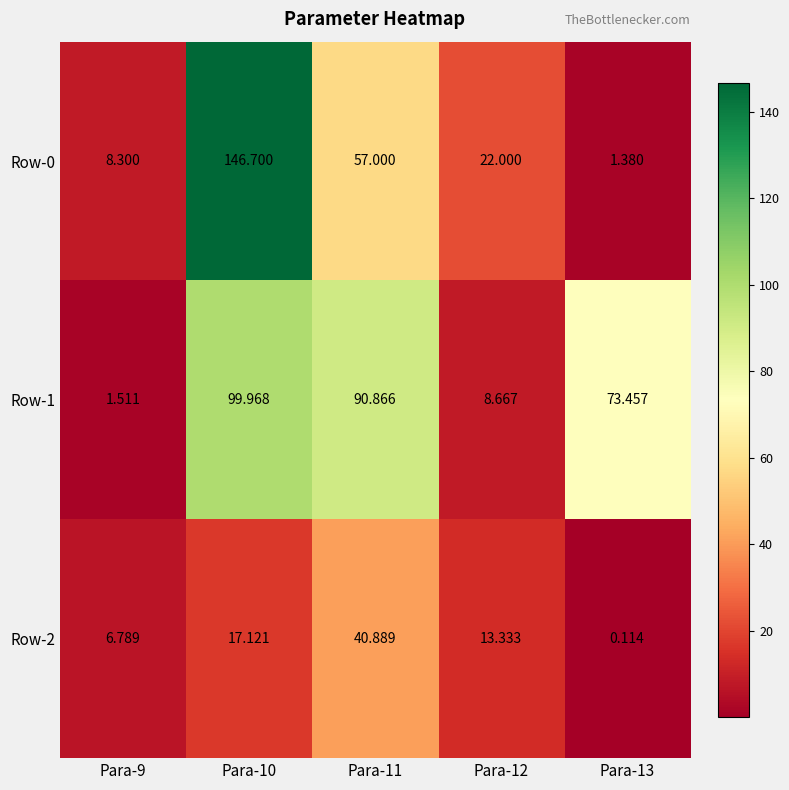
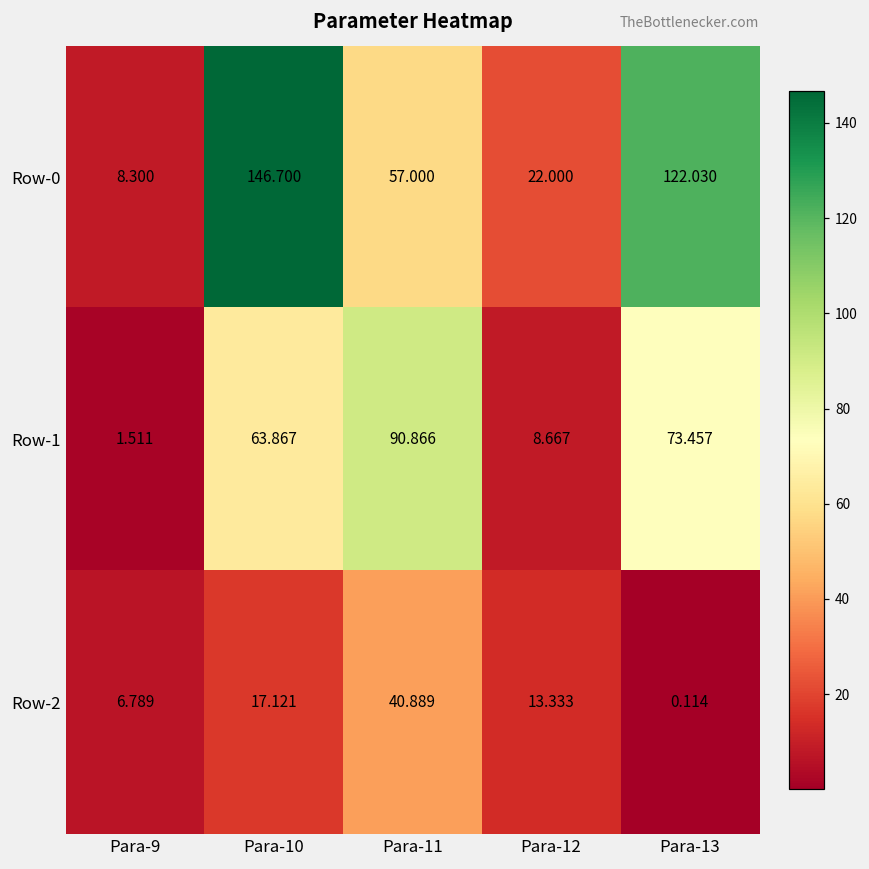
  {
    "Row-0": {
      "Para-9": 8.300,
      "Para-10": 146.700,
      "Para-11": 57.000,
      "Para-12": 22.000,
-     "Para-13": 1.380
+     "Para-13": 122.030
    },
    "Row-1": {
      "Para-9": 1.511,
-     "Para-10": 99.968,
+     "Para-10": 63.867,
      "Para-11": 90.866,
      "Para-12": 8.667,
      "Para-13": 73.457
    },
    "Row-2": {
      "Para-9": 6.789,
      "Para-10": 17.121,
      "Para-11": 40.889,
      "Para-12": 13.333,
      "Para-13": 0.114
    }
  }
